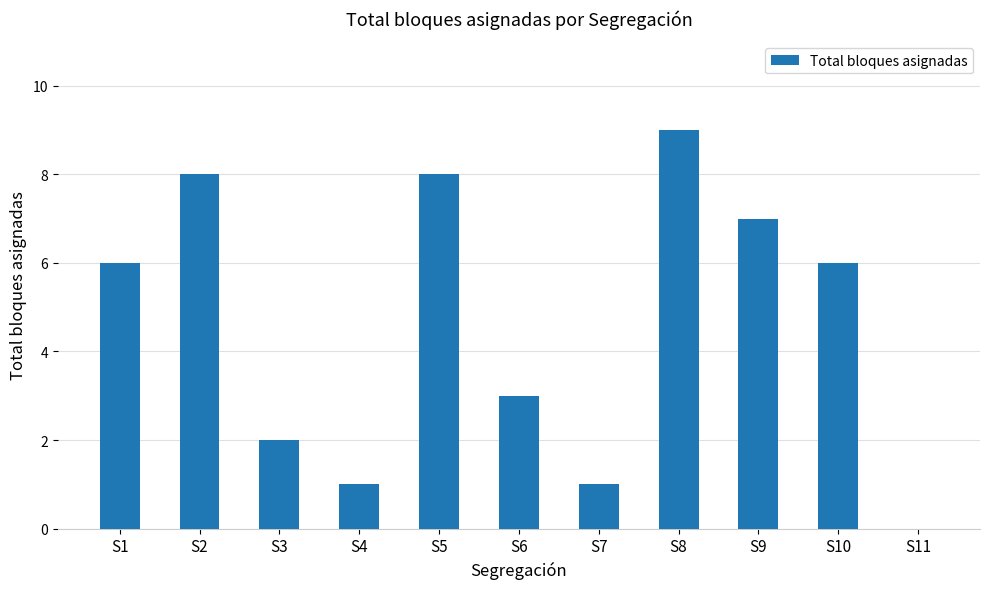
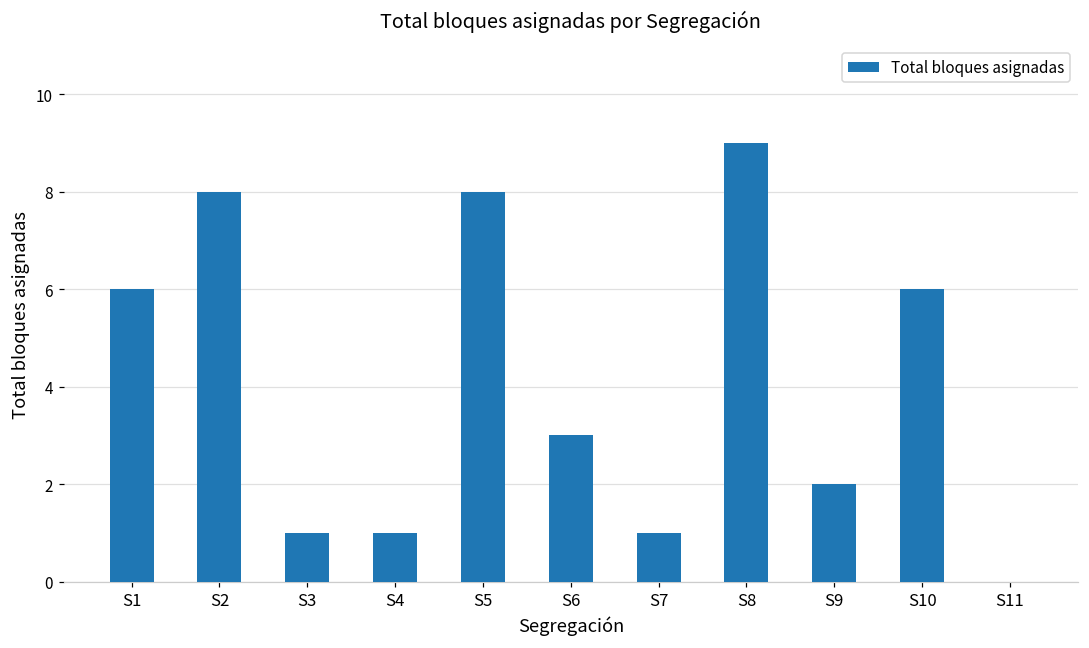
  {
    "S1": 6,
    "S2": 8,
-   "S3": 2,
+   "S3": 1,
    "S4": 1,
    "S5": 8,
    "S6": 3,
    "S7": 1,
    "S8": 9,
-   "S9": 7,
+   "S9": 2,
    "S10": 6,
    "S11": 0
  }
